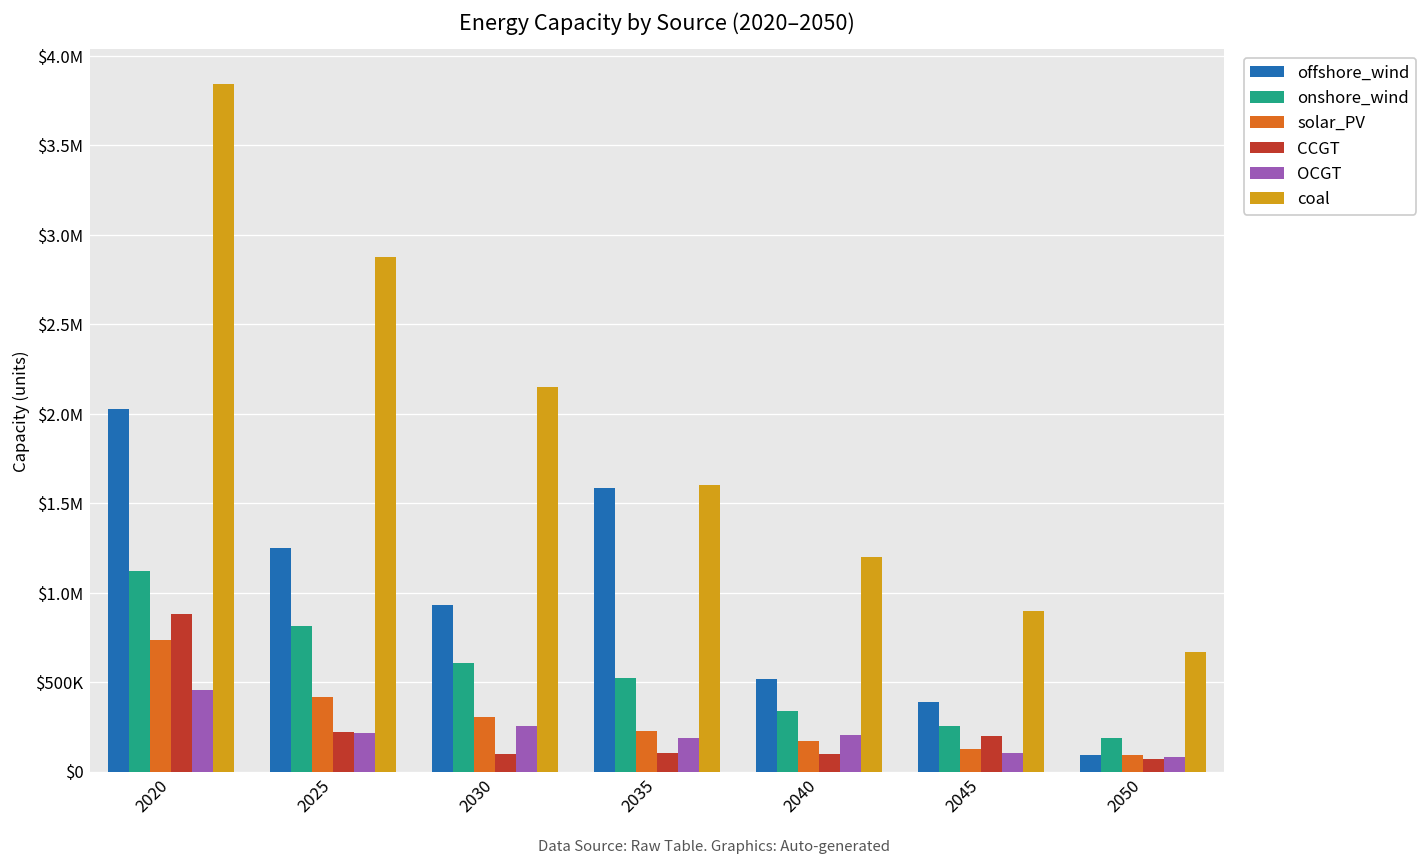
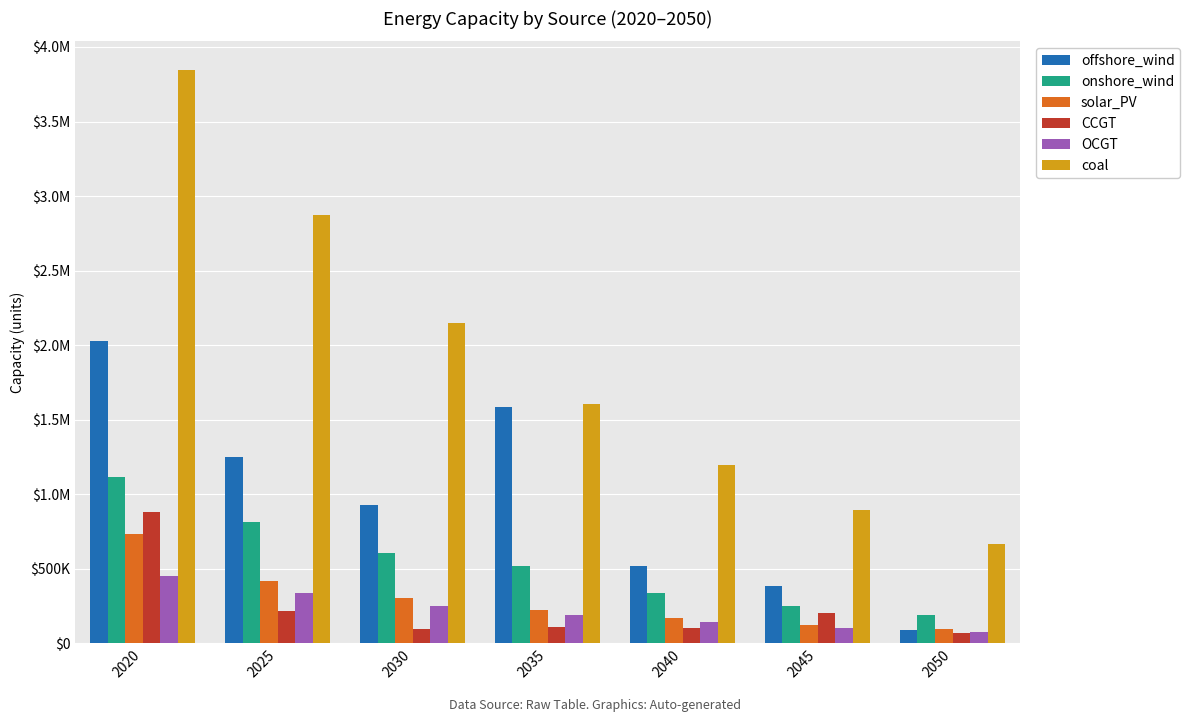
  {
    "offshore_wind": {
      "2020": "$2030000",
      "2025": "$1250000",
      "2030": "$930000",
      "2035": "$1580000",
      "2040": "$520000",
      "2045": "$390000",
      "2050": "$90000"
    },
    "onshore_wind": {
      "2020": "$1120000",
      "2025": "$810000",
      "2030": "$610000",
      "2035": "$520000",
      "2040": "$340000",
      "2045": "$250000",
      "2050": "$190000"
    },
    "CCGT": {
      "2020": "$880000",
      "2025": "$220000",
      "2030": "$100000",
      "2035": "$110000",
      "2040": "$100000",
      "2045": "$200000",
      "2050": "$70000"
    },
    "OCGT": {
      "2020": "$450000",
-     "2025": "$210000",
+     "2025": "$340000",
      "2030": "$250000",
      "2035": "$190000",
-     "2040": "$200000",
+     "2040": "$140000",
      "2045": "$110000",
      "2050": "$80000"
    }
  }
